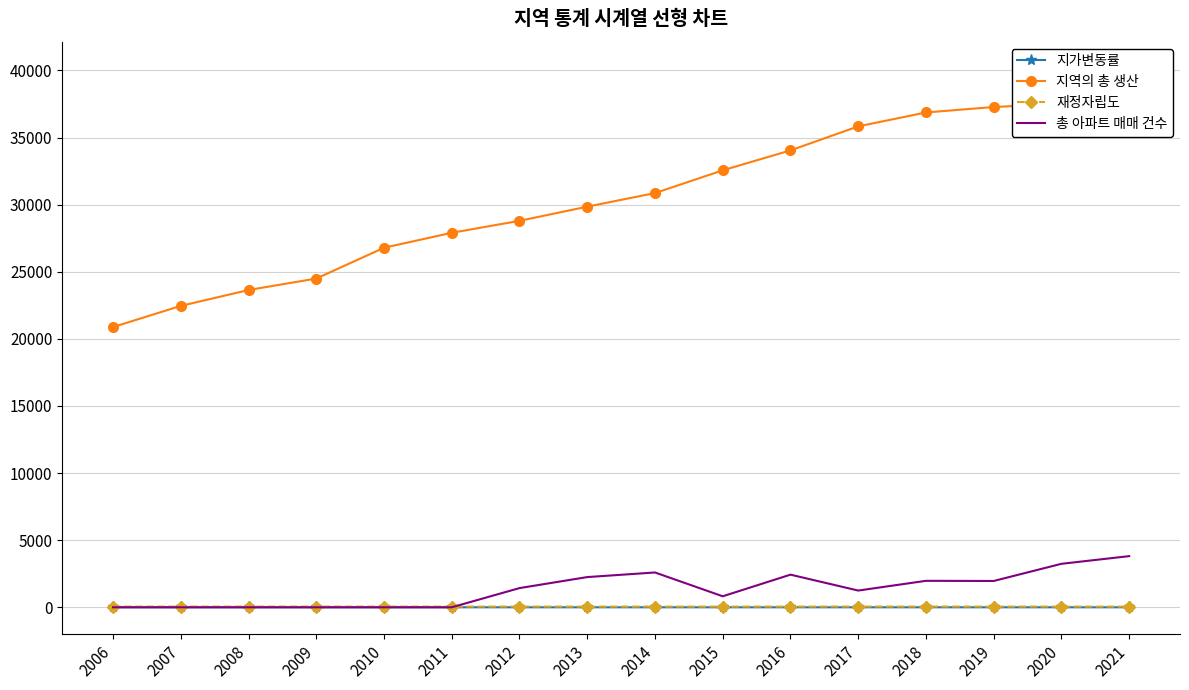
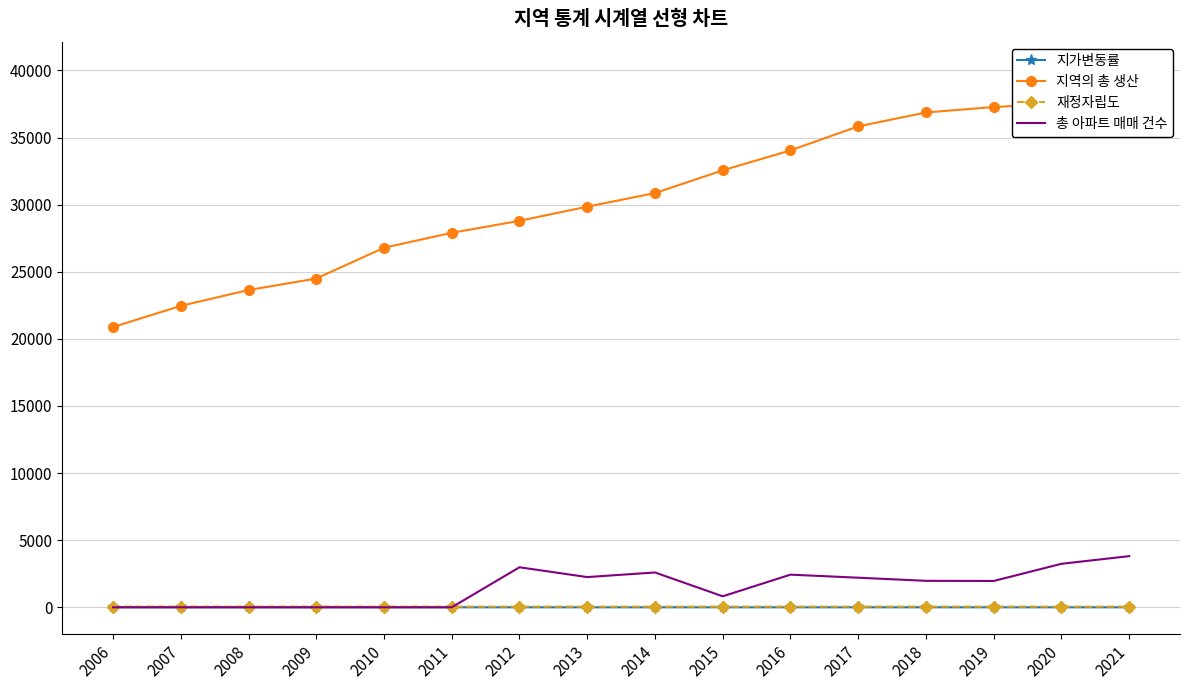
  {
    "총 아파트 매매 건수": {
-     "2012": 1400,
+     "2012": 3000,
      "2013": 2300,
      "2014": 2600,
      "2015": 800,
      "2016": 2400,
-     "2017": 1200,
+     "2017": 2200,
      "2018": 2000,
      "2019": 2000,
      "2020": 3200,
      "2021": 3800
    }
  }
